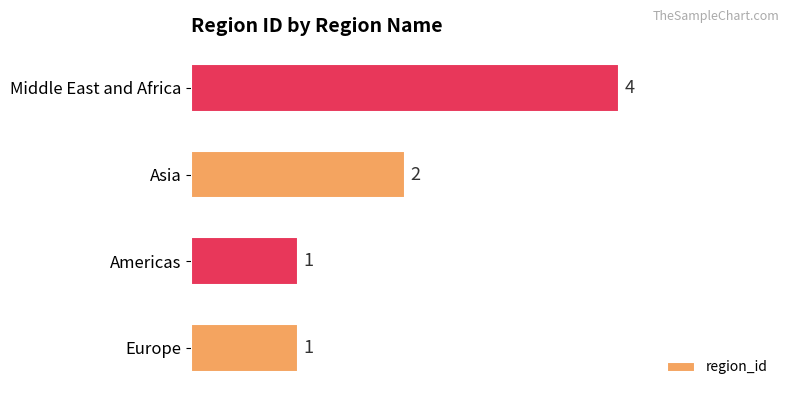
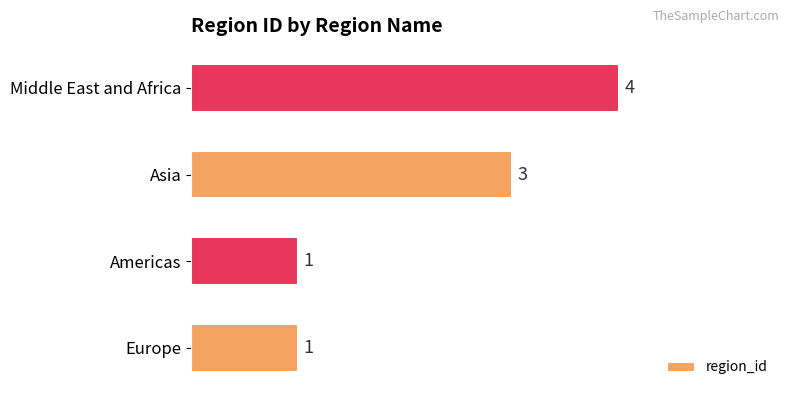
  {
    "Middle East and Africa": 4,
-   "Asia": 2,
+   "Asia": 3,
    "Americas": 1,
    "Europe": 1
  }
